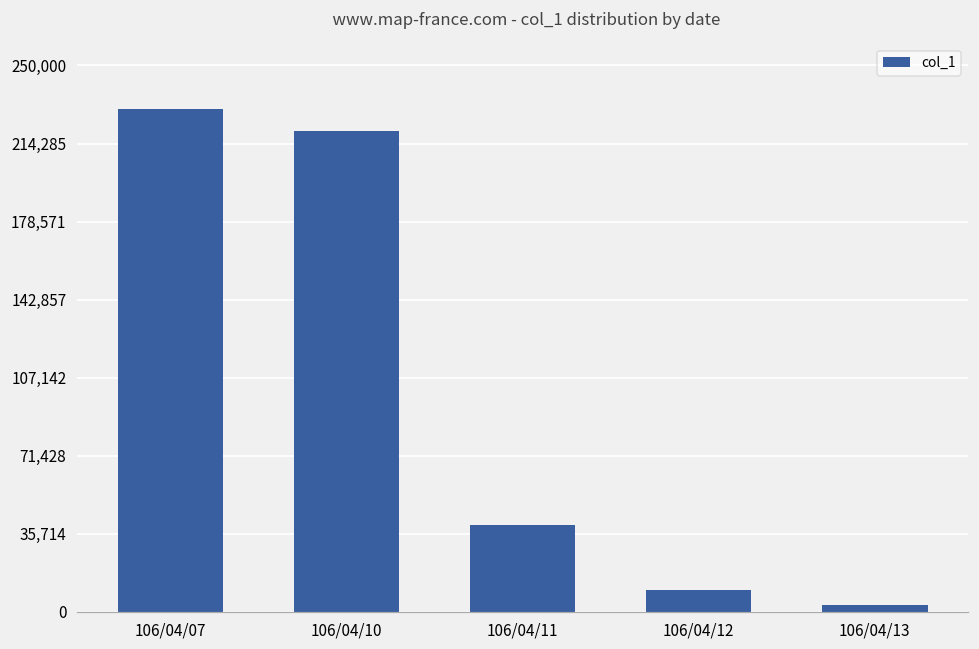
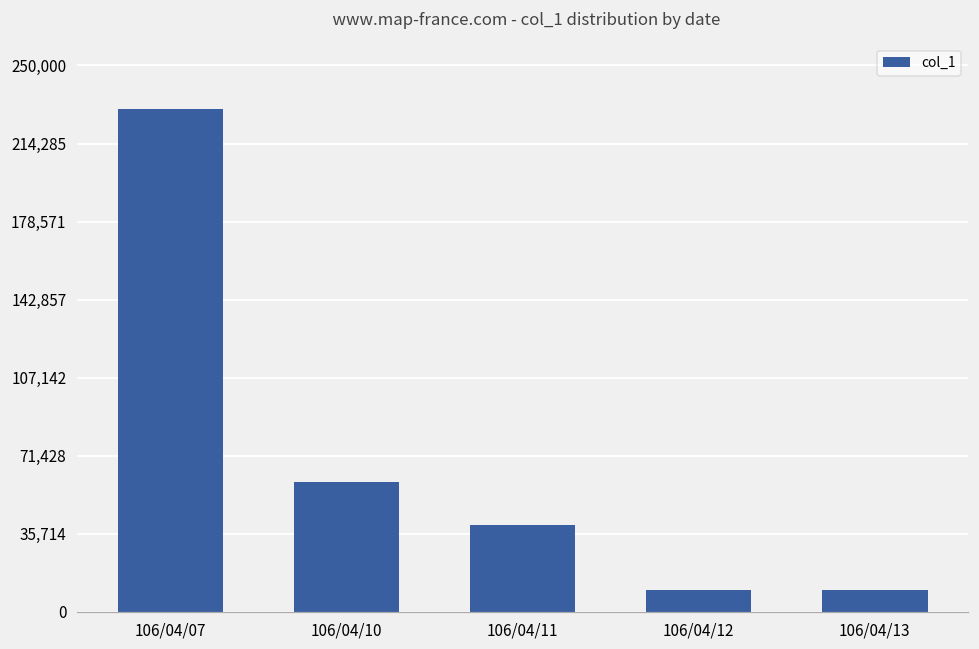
  {
    "106/04/07": "230,000",
-   "106/04/10": "220,000",
+   "106/04/10": "60,000",
    "106/04/11": "40,000",
    "106/04/12": "10,000",
-   "106/04/13": "3,000"
+   "106/04/13": "10,000"
  }
